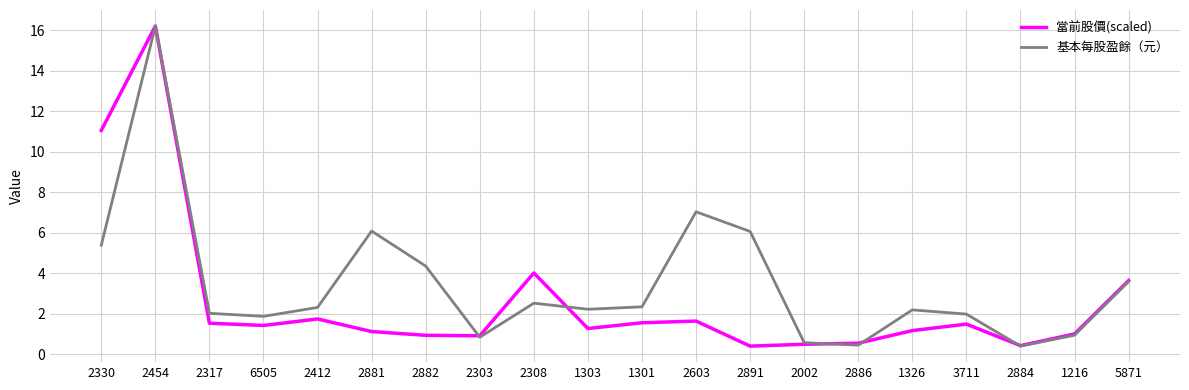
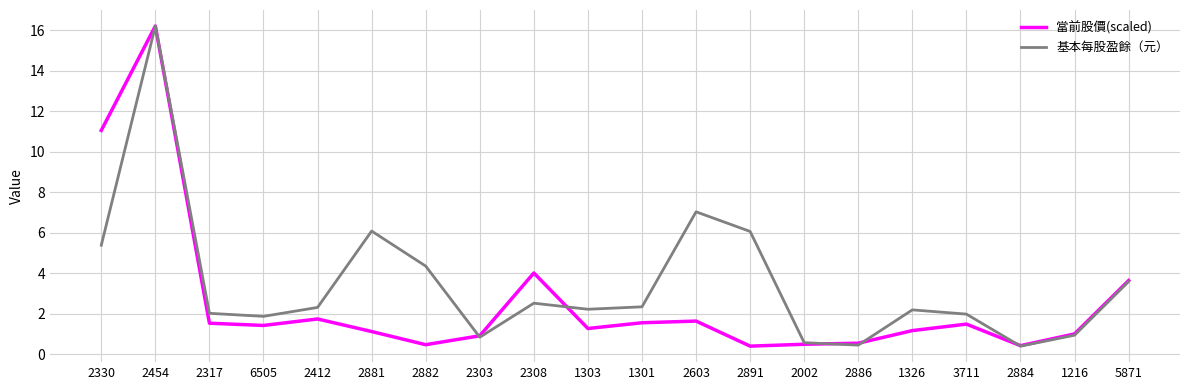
  {
    "當前股價(scaled)": {
      "2330": 11.1,
      "2317": 1.5,
      "6505": 1.4,
      "2412": 1.8,
      "2881": 1.1,
-     "2882": 0.9,
+     "2882": 0.5,
      "2308": 4.0,
      "1303": 1.3,
      "1301": 1.6,
      "2603": 1.6,
      "2891": 0.4,
      "1326": 1.2,
      "3711": 1.5
    },
    "基本每股盈餘（元）": {
      "2330": 5.4,
      "2317": 2.0,
      "6505": 1.9,
      "2412": 2.3,
      "2881": 6.1,
      "2882": 4.4,
      "2308": 2.5,
      "1303": 2.2,
      "1301": 2.4,
      "2603": 7.0,
      "2891": 6.1,
      "1326": 2.2,
      "3711": 2.0
    }
  }
